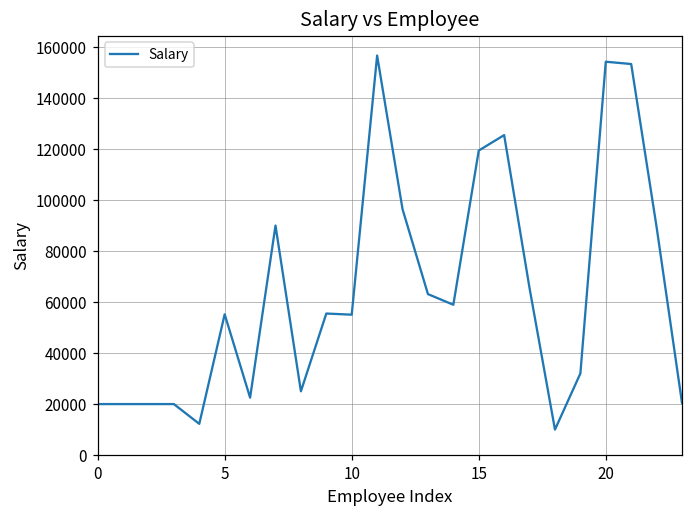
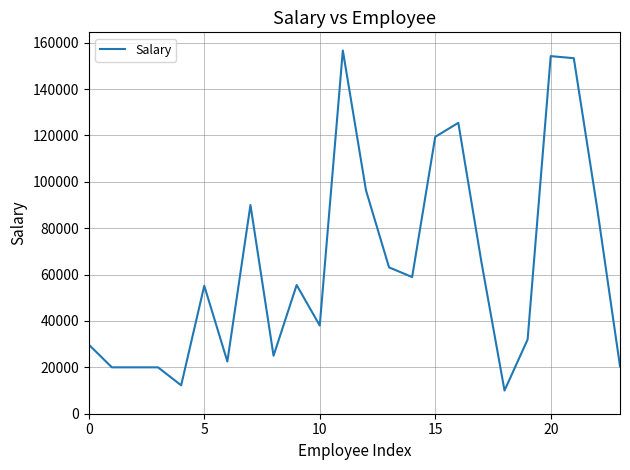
  {
-   "0": 20000,
+   "0": 30000,
    "5": 55000,
-   "10": 55000,
+   "10": 38000,
    "15": 119000,
    "20": 154000
  }
